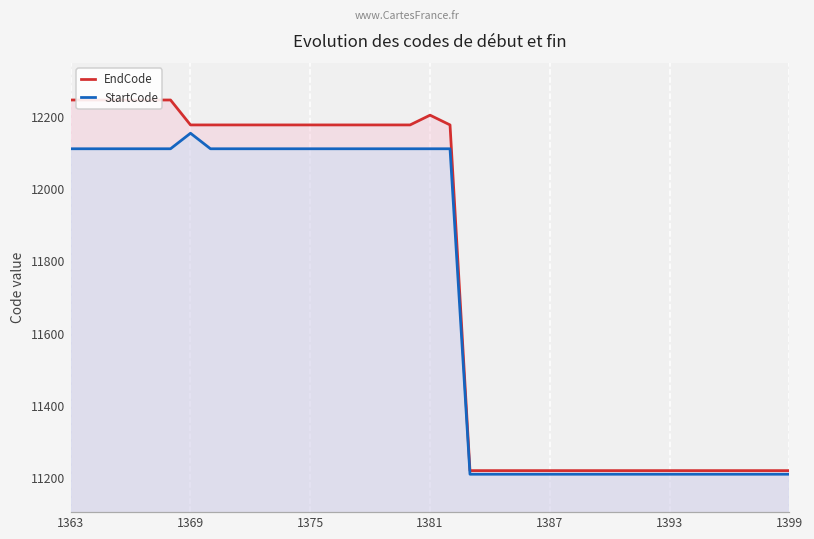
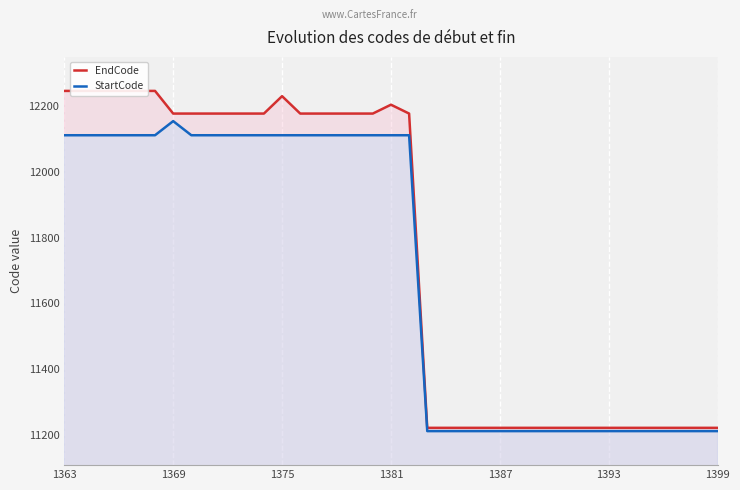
  {
    "EndCode": {
      "1363": 12250,
      "1369": 12180,
-     "1375": 12180,
+     "1375": 12230,
      "1381": 12210,
      "1387": 11220,
      "1393": 11220,
      "1399": 11220
    },
    "StartCode": {
      "1363": 12110,
      "1369": 12160,
      "1375": 12110,
      "1381": 12110,
      "1387": 11210,
      "1393": 11210,
      "1399": 11210
    }
  }
